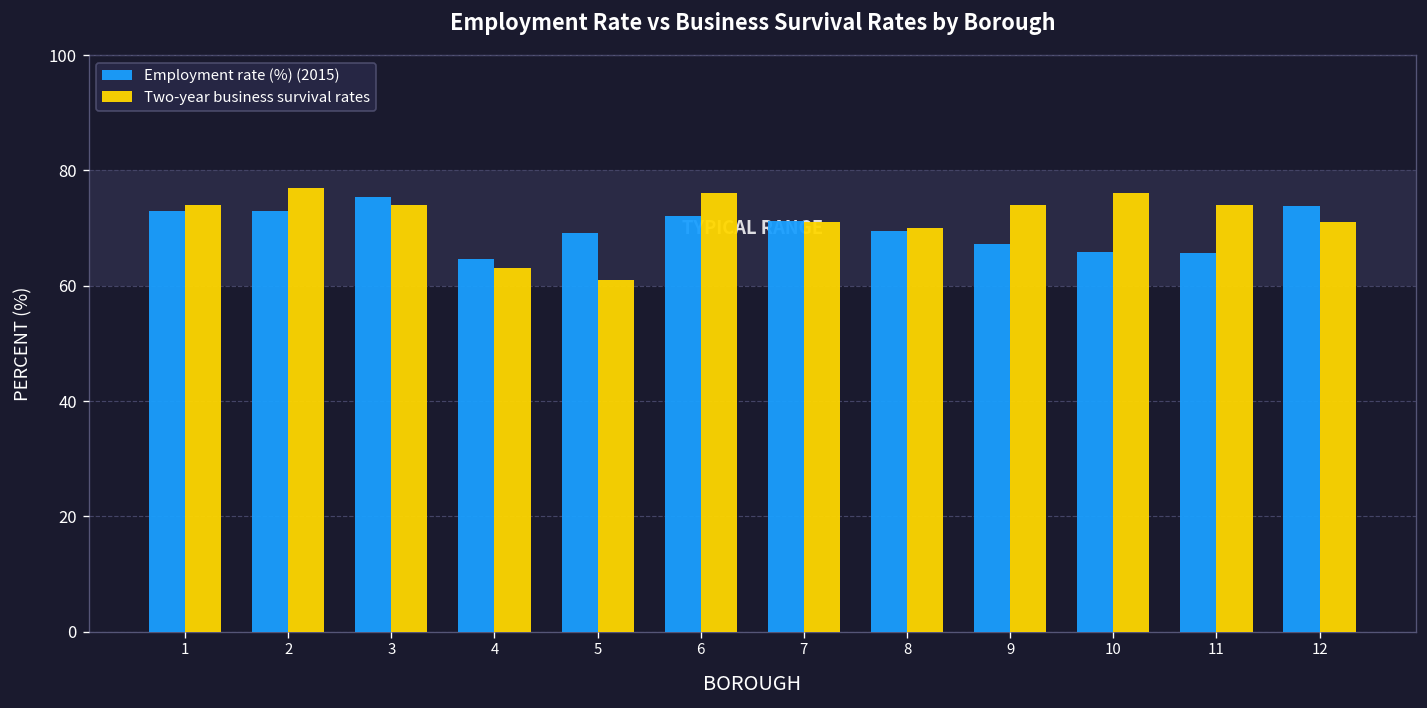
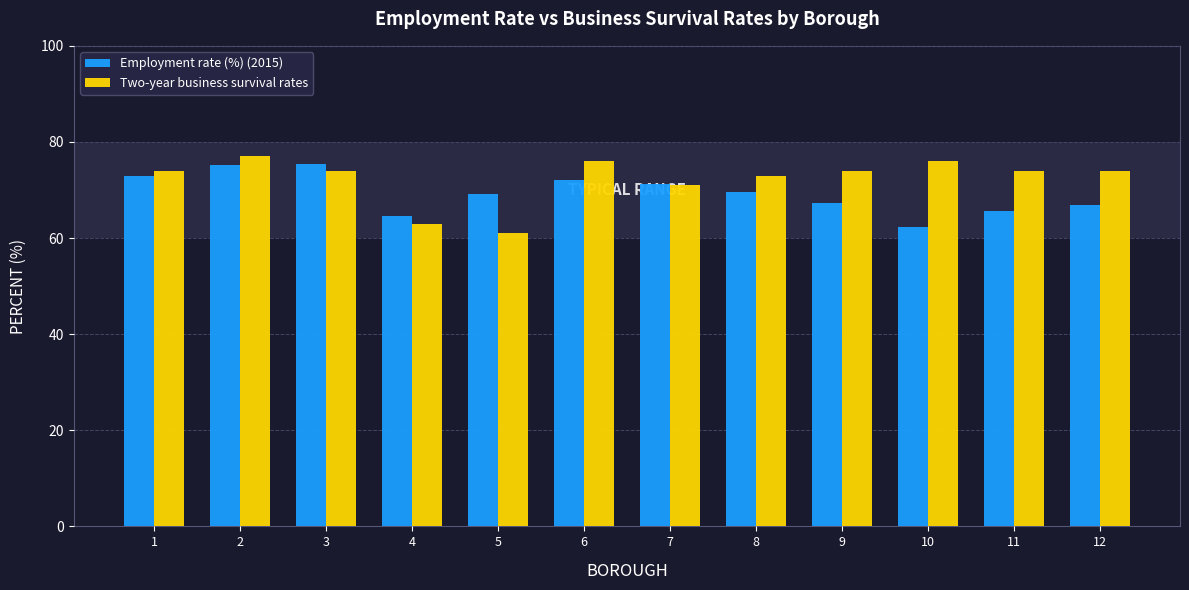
  {
    "Employment rate (%) (2015)": {
      "1": 73,
-     "2": 73,
+     "2": 75,
      "3": 75,
      "4": 65,
      "5": 69,
      "6": 72,
      "7": 71,
      "8": 70,
      "9": 67,
-     "10": 66,
+     "10": 62,
      "11": 66,
-     "12": 74
+     "12": 67
    },
    "Two-year business survival rates": {
      "1": 74,
      "2": 77,
      "3": 74,
      "4": 63,
      "5": 61,
      "6": 76,
      "7": 71,
-     "8": 70,
+     "8": 73,
      "9": 74,
      "10": 76,
      "11": 74,
-     "12": 71
+     "12": 74
    }
  }
